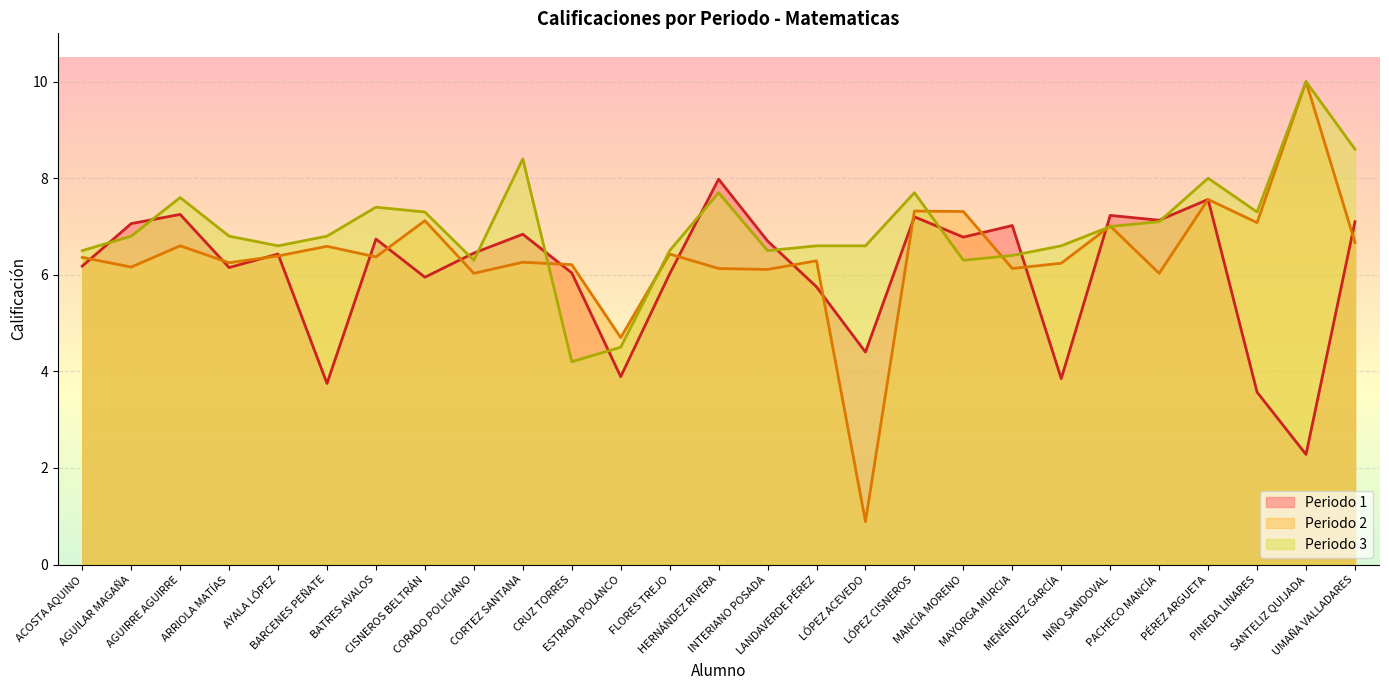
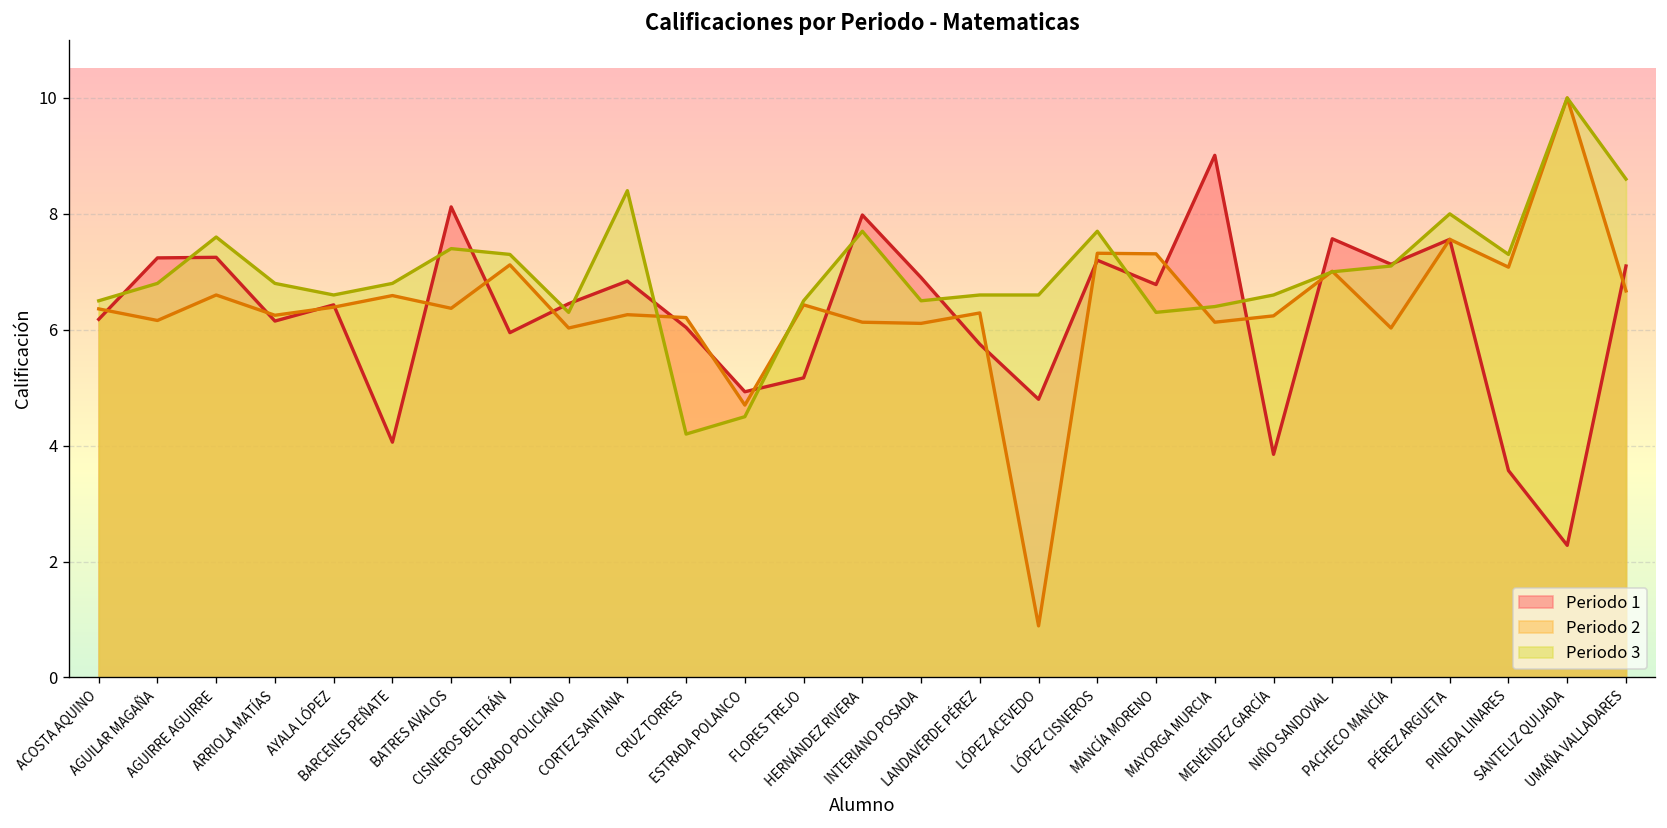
  {
    "Periodo 1": {
      "ACOSTA AQUINO": 6.2,
-     "AGUILAR MAGAÑA": 7.1,
+     "AGUILAR MAGAÑA": 7.2,
      "AGUIRRE AGUIRRE": 7.3,
      "ARRIOLA MATÍAS": 6.2,
-     "BARCENES PEÑATE": 3.8,
-     "BATRES AVALOS": 6.7,
+     "BARCENES PEÑATE": 4.1,
+     "BATRES AVALOS": 8.1,
      "CISNEROS BELTRÁN": 6.0,
      "CORADO POLICIANO": 6.5,
      "CORTEZ SANTANA": 6.8,
      "CRUZ TORRES": 6.0,
-     "ESTRADA POLANCO": 3.9,
-     "FLORES TREJO": 6.0,
+     "ESTRADA POLANCO": 4.9,
+     "FLORES TREJO": 5.2,
      "HERNÁNDEZ RIVERA": 8.0,
-     "INTERIANO POSADA": 6.7,
+     "INTERIANO POSADA": 6.9,
      "LANDAVERDE PÉREZ": 5.8,
-     "LÓPEZ ACEVEDO": 4.4,
+     "LÓPEZ ACEVEDO": 4.8,
      "LÓPEZ CISNEROS": 7.2,
      "MANCÍA MORENO": 6.8,
-     "MAYORGA MURCIA": 7.0,
+     "MAYORGA MURCIA": 9.0,
      "MENÉNDEZ GARCÍA": 3.9,
-     "NIÑO SANDOVAL": 7.2,
+     "NIÑO SANDOVAL": 7.6,
      "PINEDA LINARES": 3.6,
      "SANTELIZ QUIJADA": 2.3,
      "UMAÑA VALLADARES": 7.1
    }
  }
